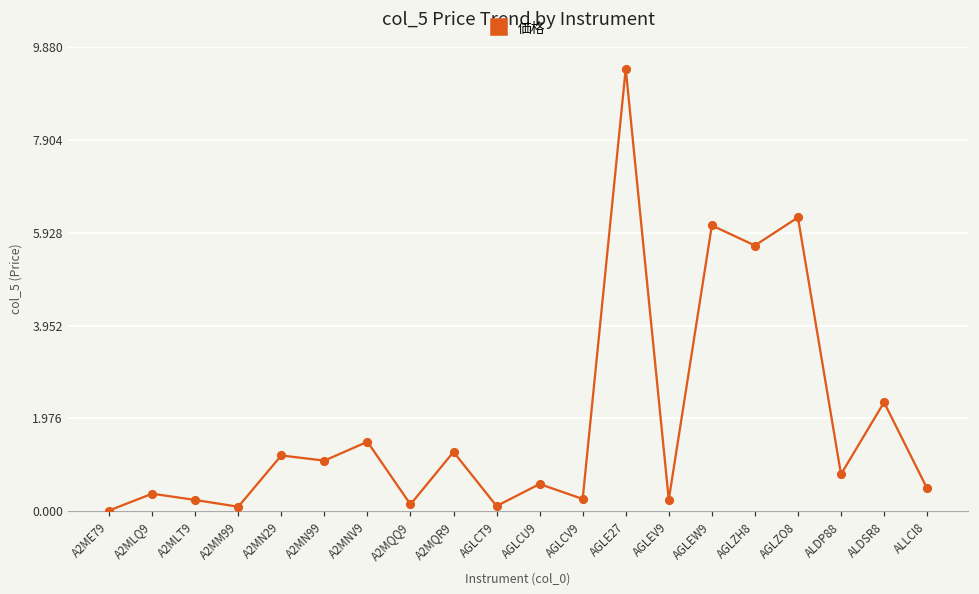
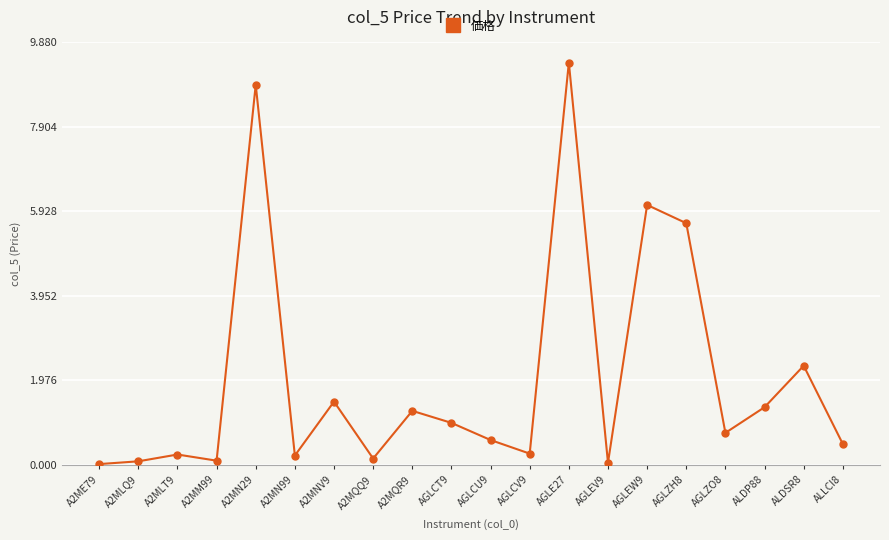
  {
    "A2ME79": 0.0,
-   "A2MLQ9": 0.4,
+   "A2MLQ9": 0.1,
    "A2MLT9": 0.2,
    "A2MM99": 0.1,
-   "A2MN29": 1.2,
-   "A2MN99": 1.1,
+   "A2MN29": 8.9,
+   "A2MN99": 0.2,
    "A2MNV9": 1.5,
    "A2MQQ9": 0.2,
    "A2MQR9": 1.3,
-   "AGLCT9": 0.1,
+   "AGLCT9": 1.0,
    "AGLCU9": 0.6,
    "AGLCV9": 0.3,
    "AGLE27": 9.4,
-   "AGLEV9": 0.3,
+   "AGLEV9": 0.1,
    "AGLEW9": 6.1,
    "AGLZH8": 5.7,
-   "AGLZO8": 6.3,
-   "ALDP88": 0.8,
+   "AGLZO8": 0.8,
+   "ALDP88": 1.4,
    "ALDSR8": 2.3,
    "ALLCI8": 0.5
  }
